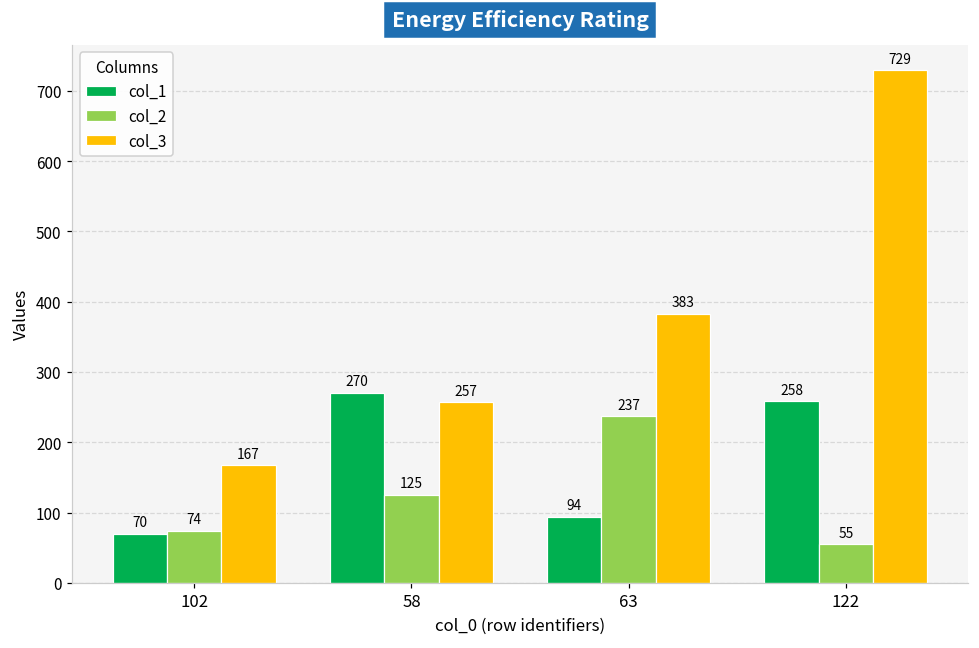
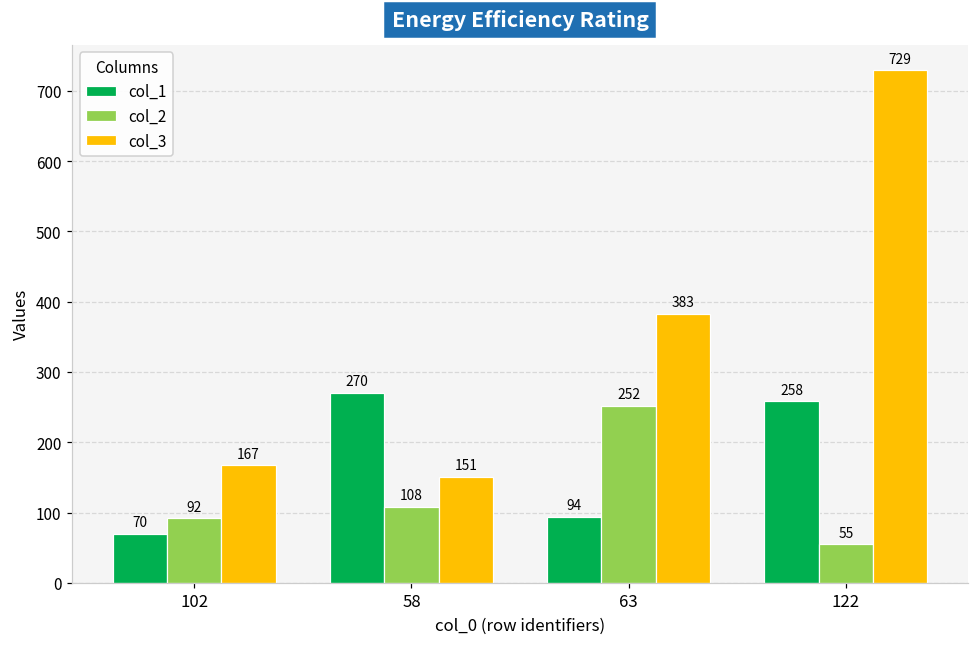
  {
    "col_1": {
      "102": 70,
      "58": 270,
      "63": 94,
      "122": 258
    },
    "col_2": {
-     "102": 74,
-     "58": 125,
-     "63": 237,
+     "102": 92,
+     "58": 108,
+     "63": 252,
      "122": 55
    },
    "col_3": {
      "102": 167,
-     "58": 257,
+     "58": 151,
      "63": 383,
      "122": 729
    }
  }
